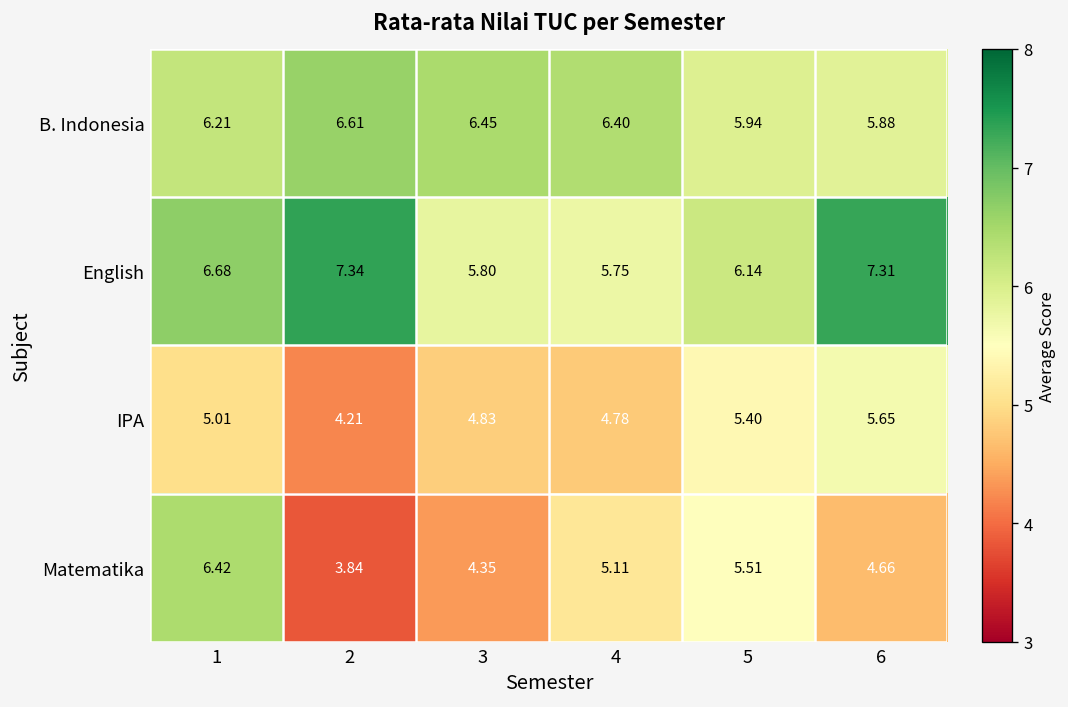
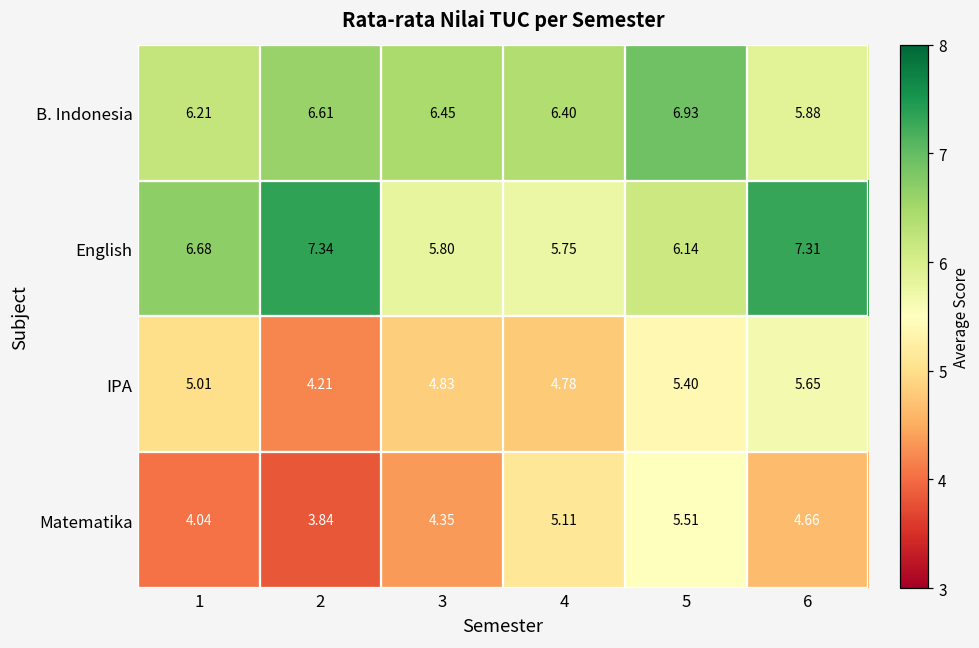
  {
    "B. Indonesia": {
      "1": 6.21,
      "2": 6.61,
      "3": 6.45,
      "4": 6.40,
-     "5": 5.94,
+     "5": 6.93,
      "6": 5.88
    },
    "English": {
      "1": 6.68,
      "2": 7.34,
      "3": 5.80,
      "4": 5.75,
      "5": 6.14,
      "6": 7.31
    },
    "IPA": {
      "1": 5.01,
      "2": 4.21,
      "3": 4.83,
      "4": 4.78,
      "5": 5.40,
      "6": 5.65
    },
    "Matematika": {
-     "1": 6.42,
+     "1": 4.04,
      "2": 3.84,
      "3": 4.35,
      "4": 5.11,
      "5": 5.51,
      "6": 4.66
    }
  }
